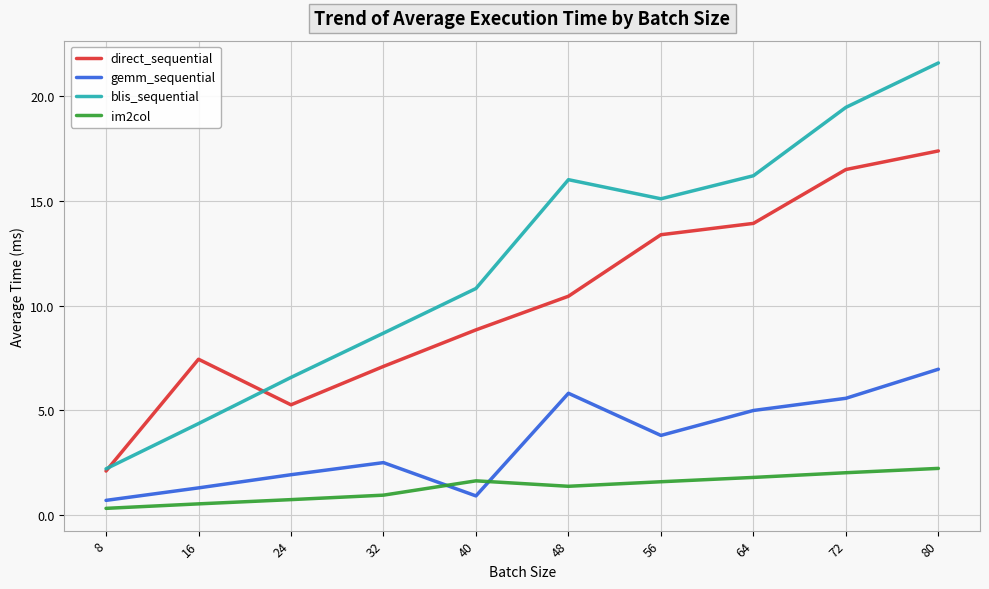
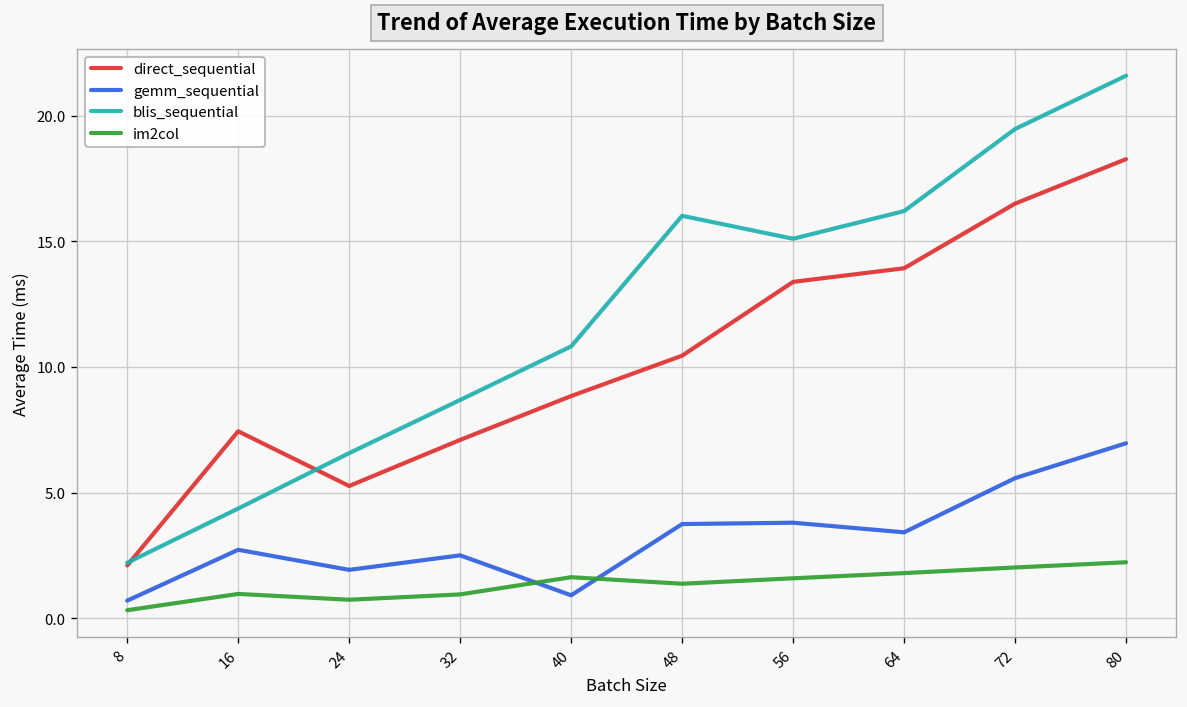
  {
    "direct_sequential": {
      "16": 7.4,
      "24": 5.3,
      "32": 7.1,
      "40": 8.8,
      "48": 10.4,
      "56": 13.4,
      "64": 13.9,
      "72": 16.5,
-     "80": 17.4
+     "80": 18.3
    },
    "gemm_sequential": {
      "8": 0.7,
-     "16": 1.3,
+     "16": 2.7,
      "24": 1.9,
      "32": 2.5,
      "40": 0.9,
-     "48": 5.8,
+     "48": 3.7,
      "56": 3.8,
-     "64": 5.0,
+     "64": 3.4,
      "72": 5.6,
      "80": 7.0
    },
    "blis_sequential": {
      "16": 4.4,
      "24": 6.6,
      "32": 8.7,
      "40": 10.8,
      "48": 16.0,
      "56": 15.1,
      "64": 16.2,
      "72": 19.5,
      "80": 21.6
    },
    "im2col": {
      "8": 0.3,
-     "16": 0.5,
+     "16": 1.0,
      "24": 0.7,
      "32": 0.9,
      "40": 1.6,
      "48": 1.4,
      "56": 1.6,
      "64": 1.8,
      "72": 2.0,
      "80": 2.2
    }
  }
